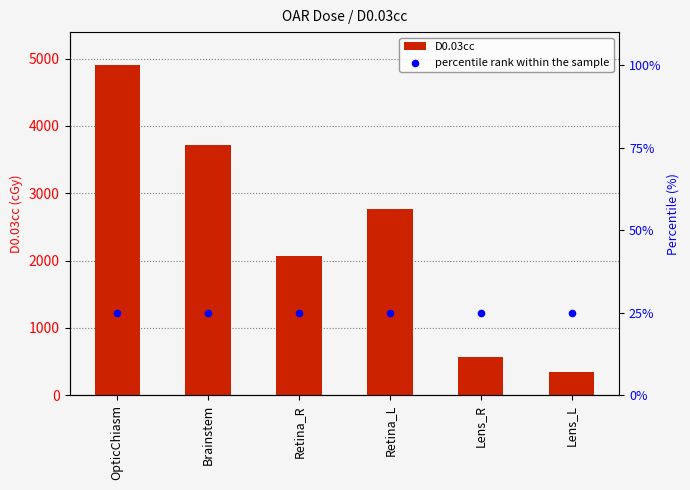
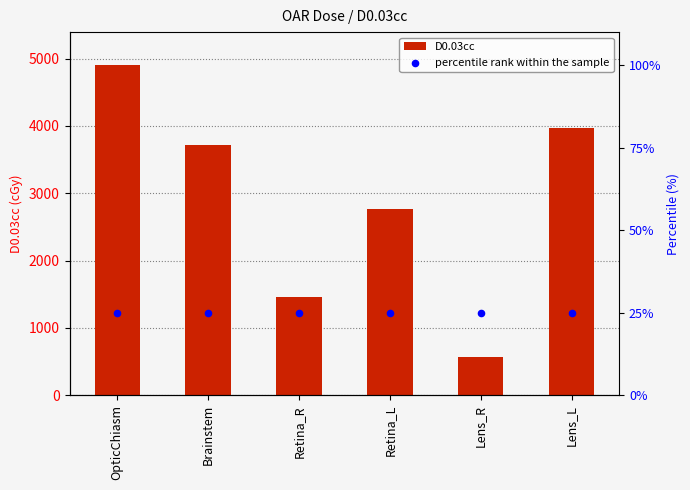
  {
    "D0.03cc": {
      "OpticChiasm": 4900,
      "Brainstem": 3700,
-     "Retina_R": 2100,
+     "Retina_R": 1500,
      "Retina_L": 2800,
      "Lens_R": 600,
-     "Lens_L": 300
+     "Lens_L": 4000
    }
  }
